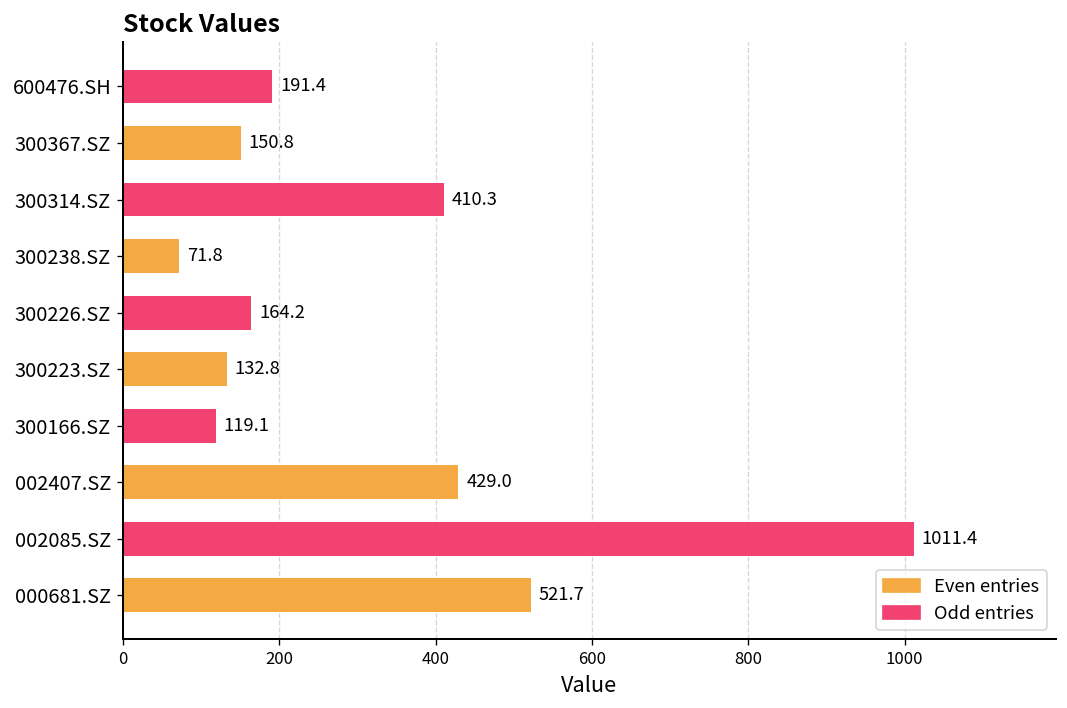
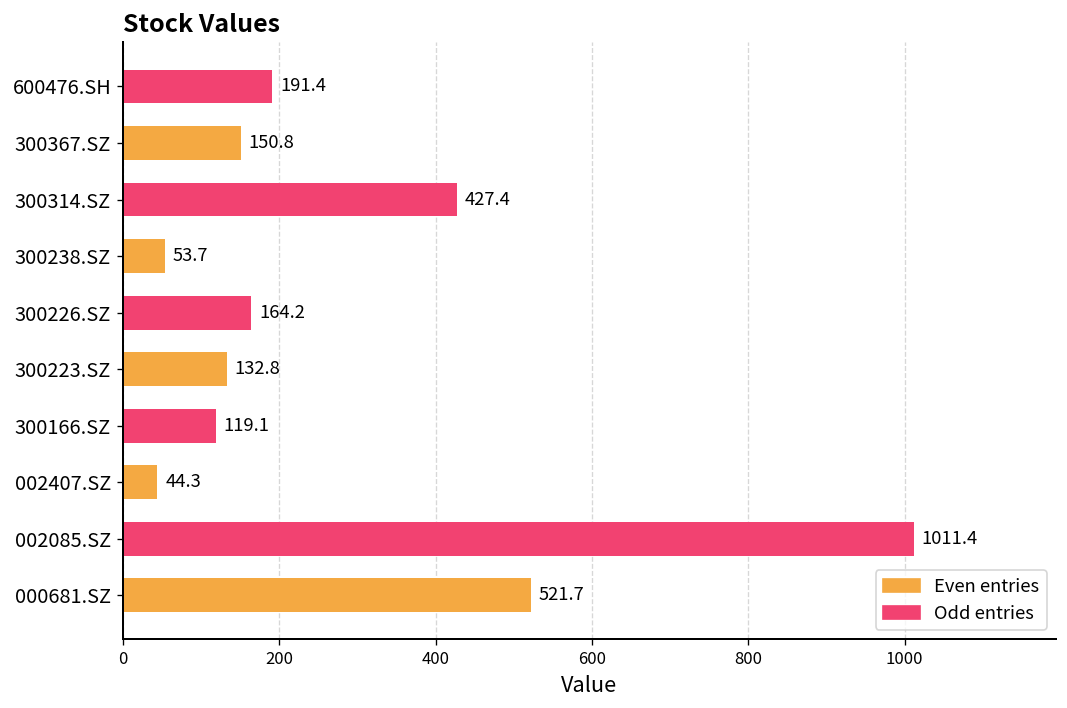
  {
    "600476.SH": 191.4,
    "300367.SZ": 150.8,
-   "300314.SZ": 410.3,
-   "300238.SZ": 71.8,
+   "300314.SZ": 427.4,
+   "300238.SZ": 53.7,
    "300226.SZ": 164.2,
    "300223.SZ": 132.8,
    "300166.SZ": 119.1,
-   "002407.SZ": 429.0,
+   "002407.SZ": 44.3,
    "002085.SZ": 1011.4,
    "000681.SZ": 521.7
  }
